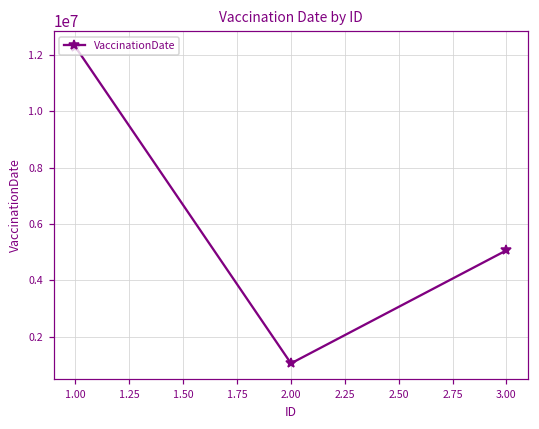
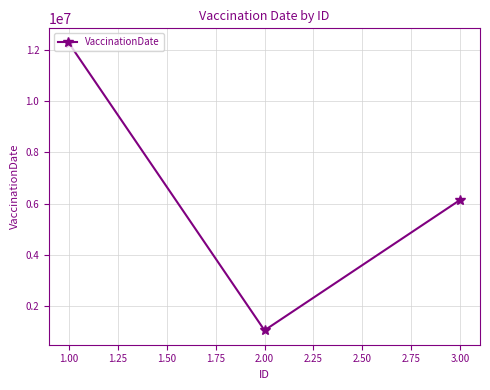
  {
    "2.00": 1100000,
-   "3.00": 5100000
+   "3.00": 6200000
  }
